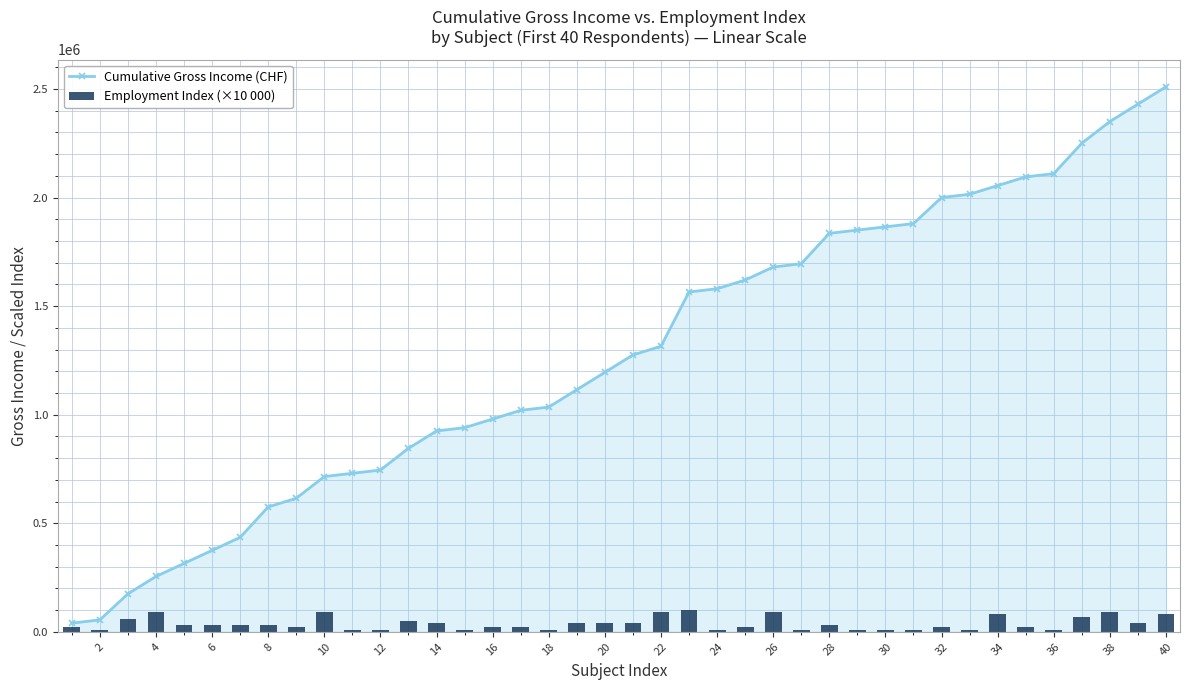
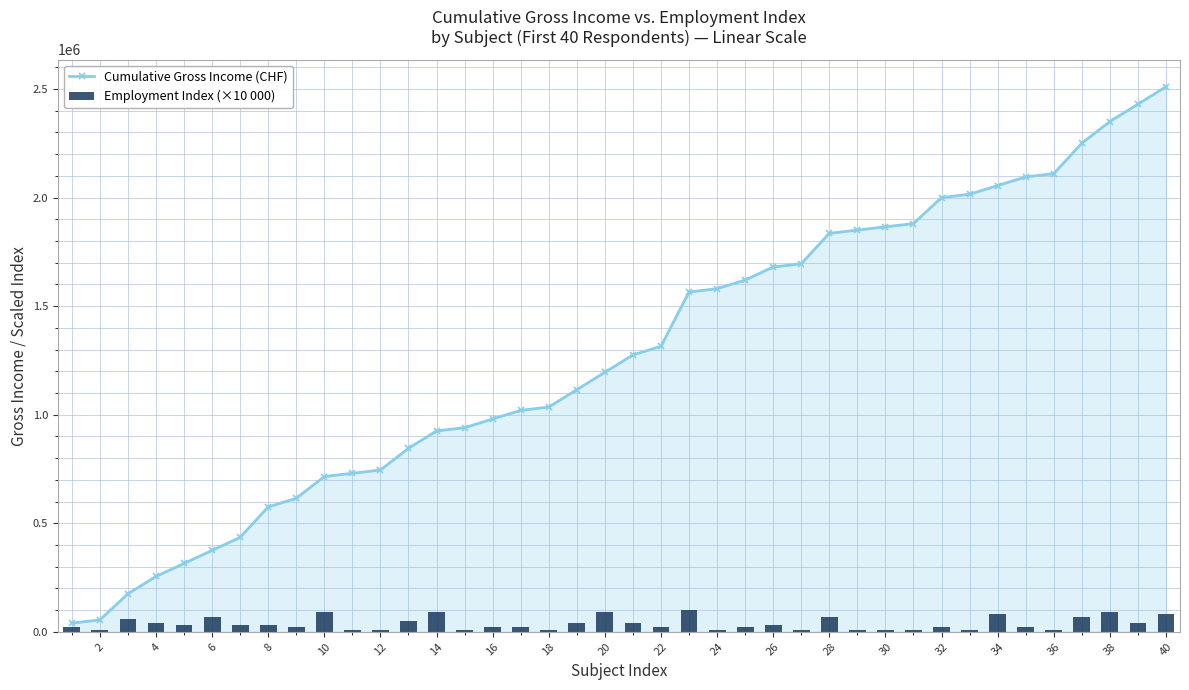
  {
    "Cumulative Gross Income (CHF)": {
      "2": 60000,
      "4": 260000,
      "6": 380000,
      "8": 580000,
      "10": 720000,
      "12": 750000,
      "14": 930000,
      "16": 980000,
      "18": 1040000,
      "20": 1200000,
      "22": 1320000,
      "24": 1580000,
      "26": 1680000,
      "28": 1840000,
      "30": 1870000,
      "32": 2000000,
      "34": 2060000,
      "36": 2110000,
      "38": 2350000,
      "40": 2510000
    },
    "Employment Index (×10 000)": {
-     "4": 90000,
-     "6": 30000,
+     "4": 40000,
+     "6": 70000,
      "8": 30000,
      "10": 90000,
-     "14": 40000,
+     "14": 90000,
      "16": 20000,
-     "20": 40000,
-     "22": 90000,
-     "26": 90000,
-     "28": 30000,
+     "20": 90000,
+     "22": 20000,
+     "26": 30000,
+     "28": 70000,
      "32": 20000,
      "34": 80000,
      "38": 90000,
      "40": 80000
    }
  }
